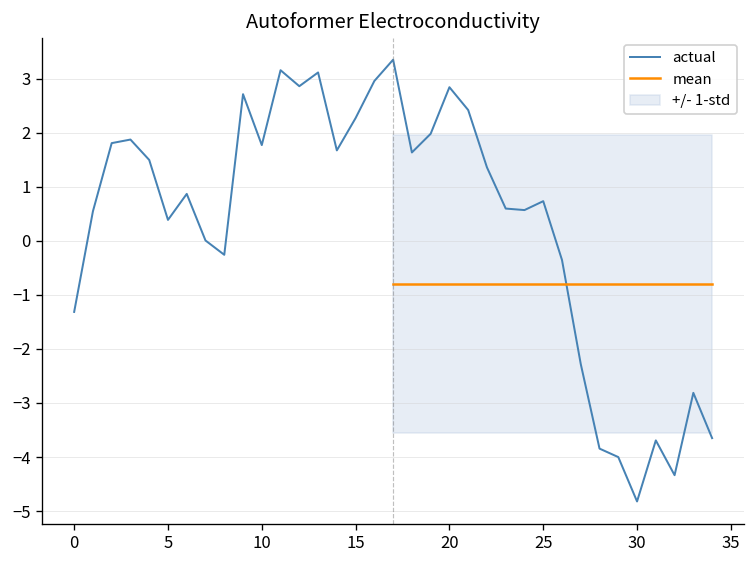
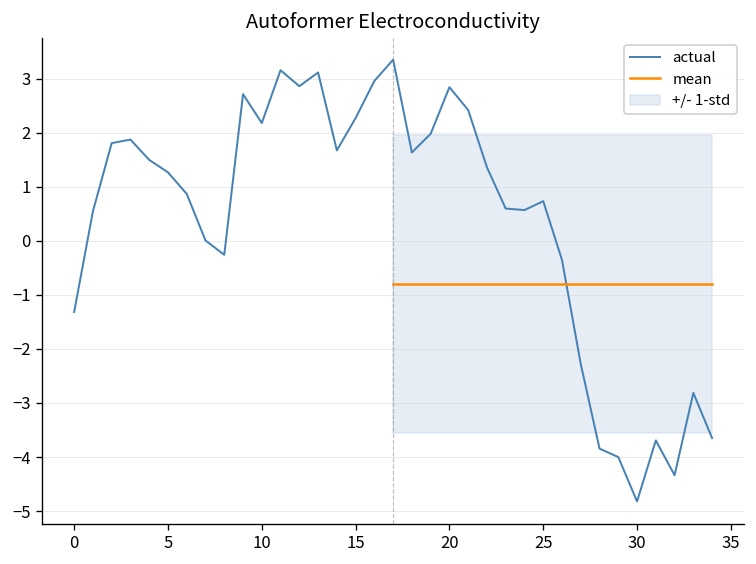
  {
    "actual": {
      "0": -1.3,
-     "5": 0.4,
-     "10": 1.8,
+     "5": 1.3,
+     "10": 2.2,
      "15": 2.3,
      "20": 2.8,
      "25": 0.7,
      "30": -4.8
    },
    "+/- 1-std": {
      "20": 2.0,
      "25": 2.0,
      "30": 2.0
    },
    "mean": {
      "20": -0.8,
      "25": -0.8,
      "30": -0.8
    }
  }
